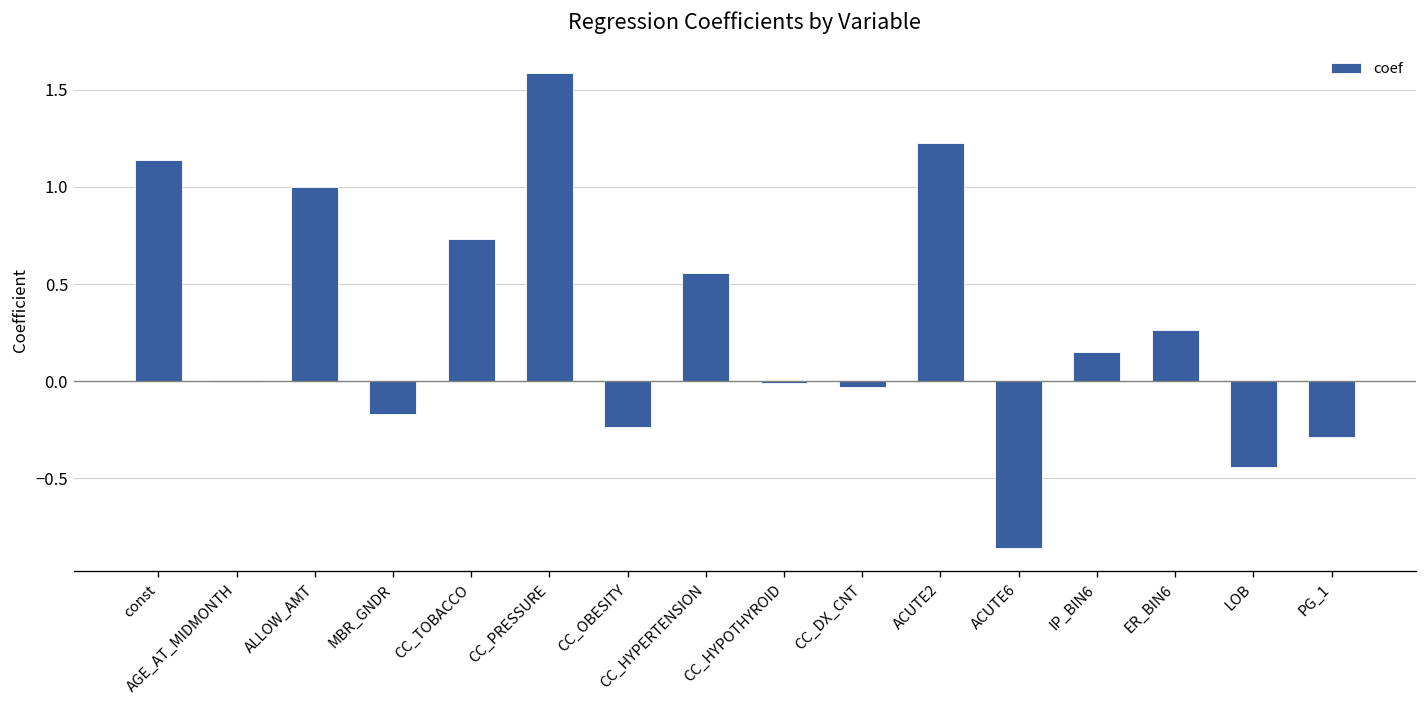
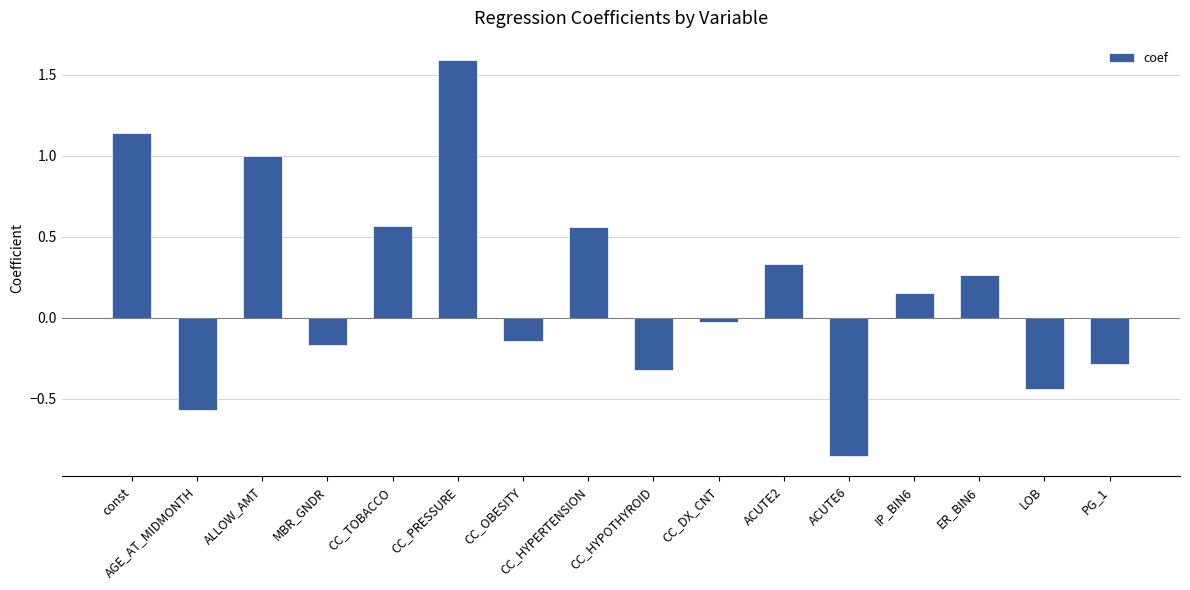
  {
    "const": 1.14,
-   "AGE_AT_MIDMONTH": -0.01,
+   "AGE_AT_MIDMONTH": -0.57,
    "ALLOW_AMT": 1.00,
    "MBR_GNDR": -0.17,
-   "CC_TOBACCO": 0.73,
+   "CC_TOBACCO": 0.57,
    "CC_PRESSURE": 1.59,
-   "CC_OBESITY": -0.24,
+   "CC_OBESITY": -0.14,
    "CC_HYPERTENSION": 0.56,
-   "CC_HYPOTHYROID": -0.01,
+   "CC_HYPOTHYROID": -0.32,
    "CC_DX_CNT": -0.03,
-   "ACUTE2": 1.23,
+   "ACUTE2": 0.33,
    "ACUTE6": -0.86,
    "IP_BIN6": 0.15,
    "ER_BIN6": 0.26,
    "LOB": -0.44,
    "PG_1": -0.28
  }
